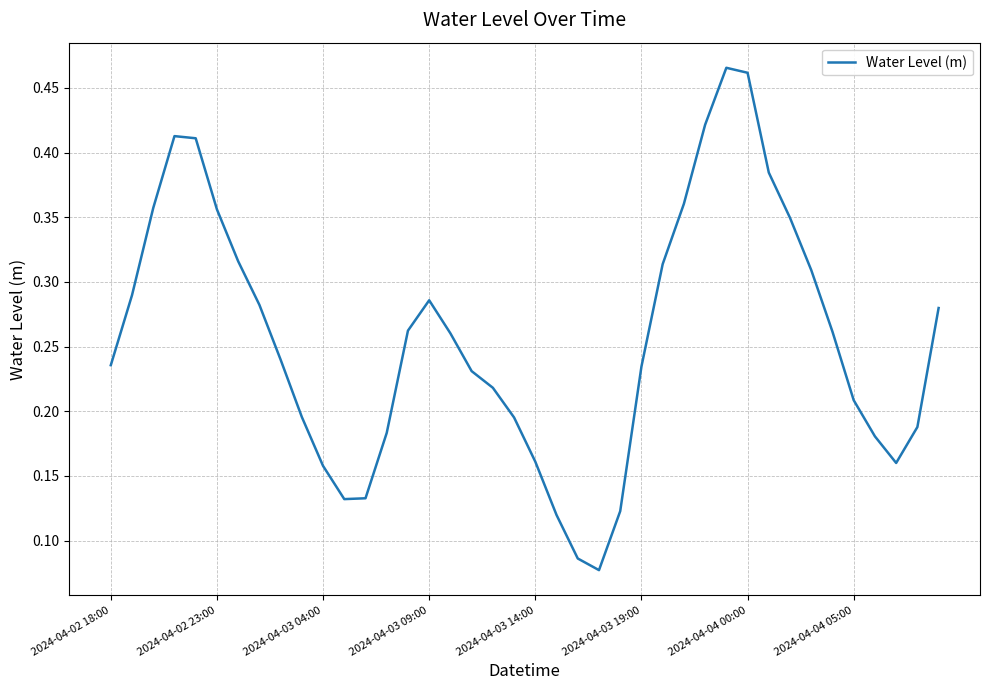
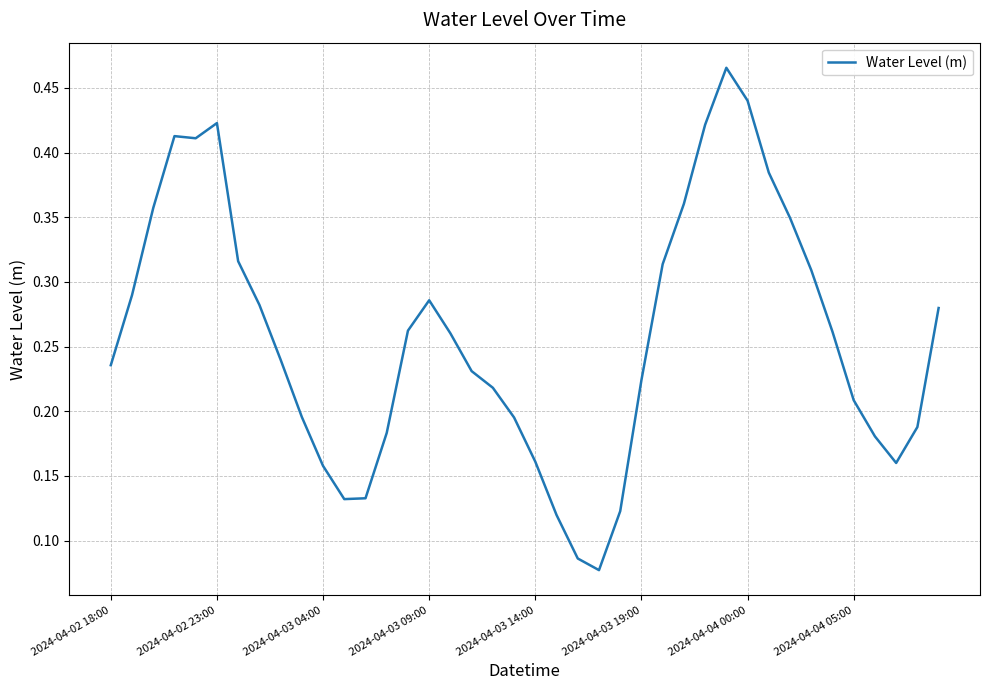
  {
    "2024-04-02 18:00": 0.236,
-   "2024-04-02 23:00": 0.356,
+   "2024-04-02 23:00": 0.423,
    "2024-04-03 04:00": 0.158,
    "2024-04-03 09:00": 0.286,
    "2024-04-03 14:00": 0.161,
-   "2024-04-03 19:00": 0.235,
-   "2024-04-04 00:00": 0.462,
+   "2024-04-03 19:00": 0.224,
+   "2024-04-04 00:00": 0.440,
    "2024-04-04 05:00": 0.209
  }
